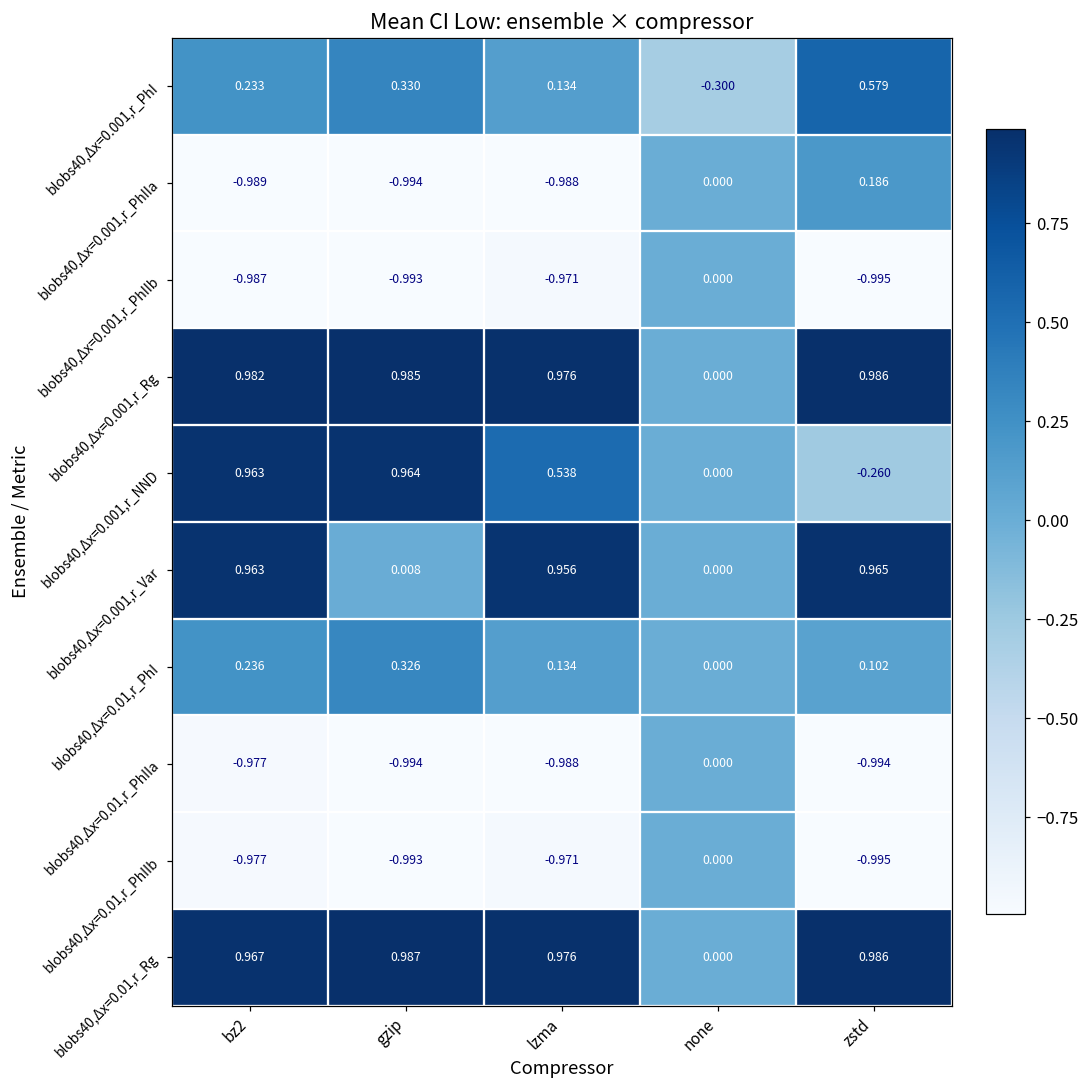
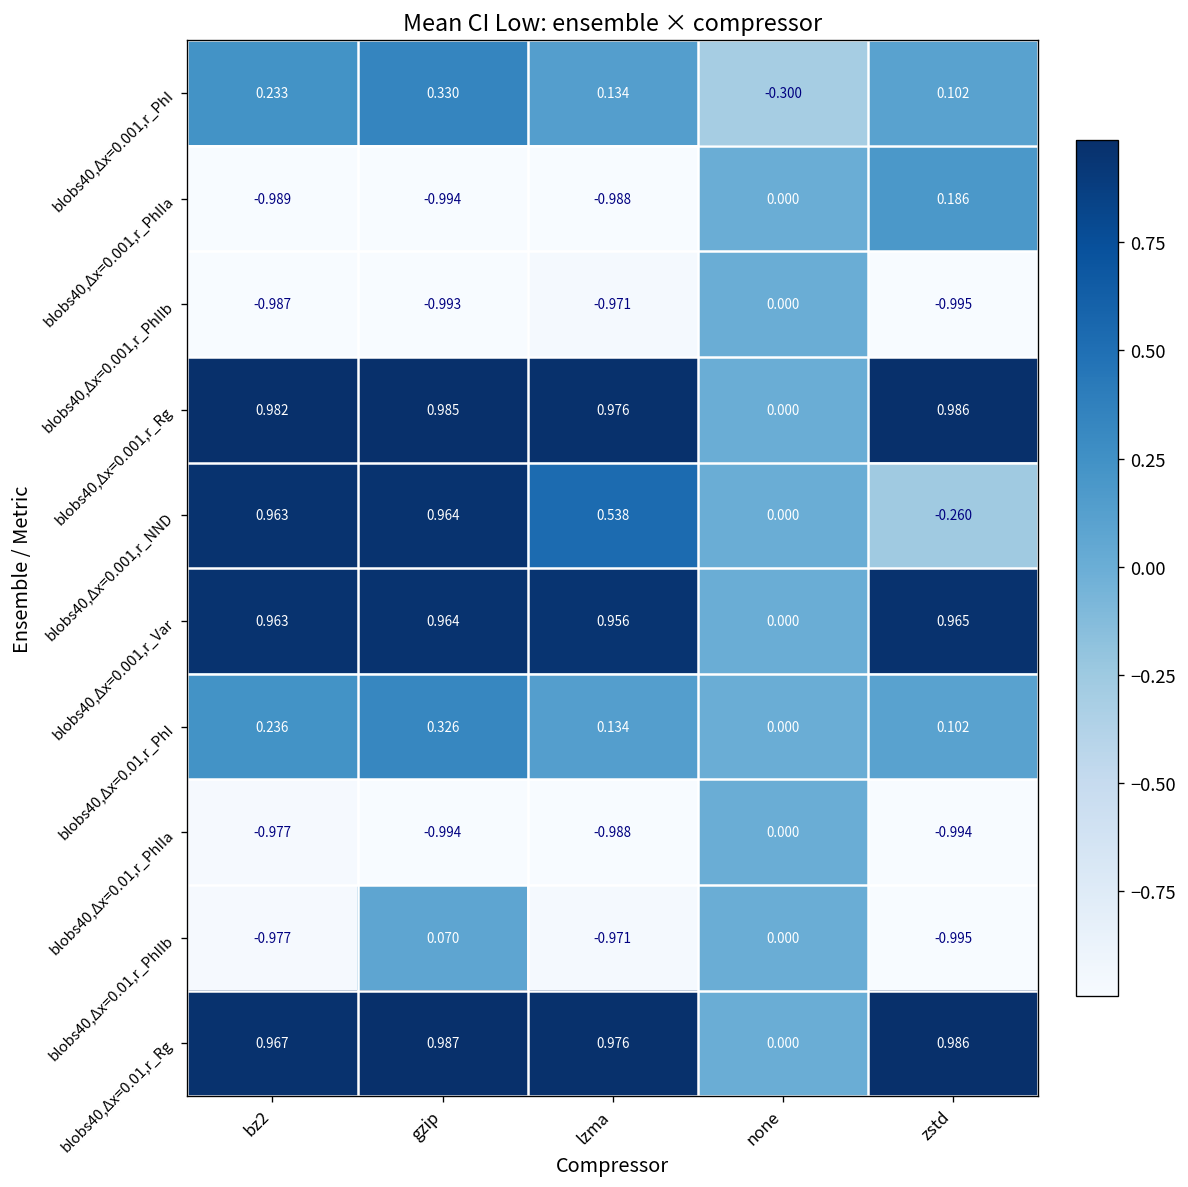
  {
    "blobs40,Δx=0.001,r_PhI": {
      "bz2": 0.233,
      "gzip": 0.330,
      "lzma": 0.134,
      "none": -0.300,
-     "zstd": 0.579
+     "zstd": 0.102
    },
    "blobs40,Δx=0.001,r_PhIIa": {
      "bz2": -0.989,
      "gzip": -0.994,
      "lzma": -0.988,
      "none": 0.000,
      "zstd": 0.186
    },
    "blobs40,Δx=0.001,r_PhIIb": {
      "bz2": -0.987,
      "gzip": -0.993,
      "lzma": -0.971,
      "none": 0.000,
      "zstd": -0.995
    },
    "blobs40,Δx=0.001,r_Rg": {
      "bz2": 0.982,
      "gzip": 0.985,
      "lzma": 0.976,
      "none": 0.000,
      "zstd": 0.986
    },
    "blobs40,Δx=0.001,r_NND": {
      "bz2": 0.963,
      "gzip": 0.964,
      "lzma": 0.538,
      "none": 0.000,
      "zstd": -0.260
    },
    "blobs40,Δx=0.001,r_Var": {
      "bz2": 0.963,
-     "gzip": 0.008,
+     "gzip": 0.964,
      "lzma": 0.956,
      "none": 0.000,
      "zstd": 0.965
    },
    "blobs40,Δx=0.01,r_PhI": {
      "bz2": 0.236,
      "gzip": 0.326,
      "lzma": 0.134,
      "none": 0.000,
      "zstd": 0.102
    },
    "blobs40,Δx=0.01,r_PhIIa": {
      "bz2": -0.977,
      "gzip": -0.994,
      "lzma": -0.988,
      "none": 0.000,
      "zstd": -0.994
    },
    "blobs40,Δx=0.01,r_PhIIb": {
      "bz2": -0.977,
-     "gzip": -0.993,
+     "gzip": 0.070,
      "lzma": -0.971,
      "none": 0.000,
      "zstd": -0.995
    },
    "blobs40,Δx=0.01,r_Rg": {
      "bz2": 0.967,
      "gzip": 0.987,
      "lzma": 0.976,
      "none": 0.000,
      "zstd": 0.986
    }
  }
